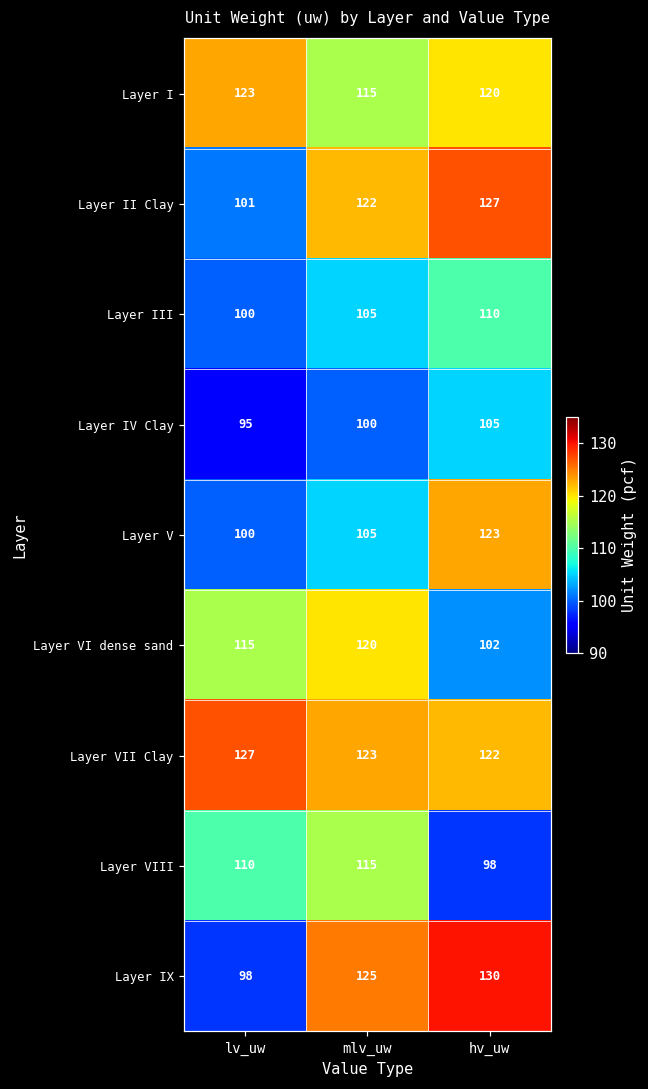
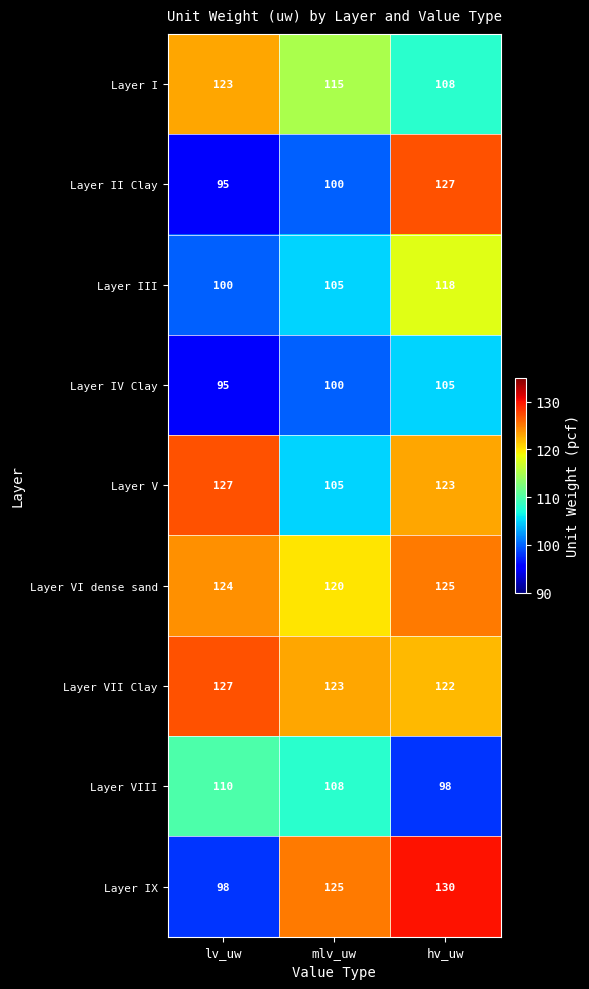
  {
    "Layer I": {
      "lv_uw": 123,
      "mlv_uw": 115,
-     "hv_uw": 120
+     "hv_uw": 108
    },
    "Layer II Clay": {
-     "lv_uw": 101,
-     "mlv_uw": 122,
+     "lv_uw": 95,
+     "mlv_uw": 100,
      "hv_uw": 127
    },
    "Layer III": {
      "lv_uw": 100,
      "mlv_uw": 105,
-     "hv_uw": 110
+     "hv_uw": 118
    },
    "Layer IV Clay": {
      "lv_uw": 95,
      "mlv_uw": 100,
      "hv_uw": 105
    },
    "Layer V": {
-     "lv_uw": 100,
+     "lv_uw": 127,
      "mlv_uw": 105,
      "hv_uw": 123
    },
    "Layer VI dense sand": {
-     "lv_uw": 115,
+     "lv_uw": 124,
      "mlv_uw": 120,
-     "hv_uw": 102
+     "hv_uw": 125
    },
    "Layer VII Clay": {
      "lv_uw": 127,
      "mlv_uw": 123,
      "hv_uw": 122
    },
    "Layer VIII": {
      "lv_uw": 110,
-     "mlv_uw": 115,
+     "mlv_uw": 108,
      "hv_uw": 98
    },
    "Layer IX": {
      "lv_uw": 98,
      "mlv_uw": 125,
      "hv_uw": 130
    }
  }
